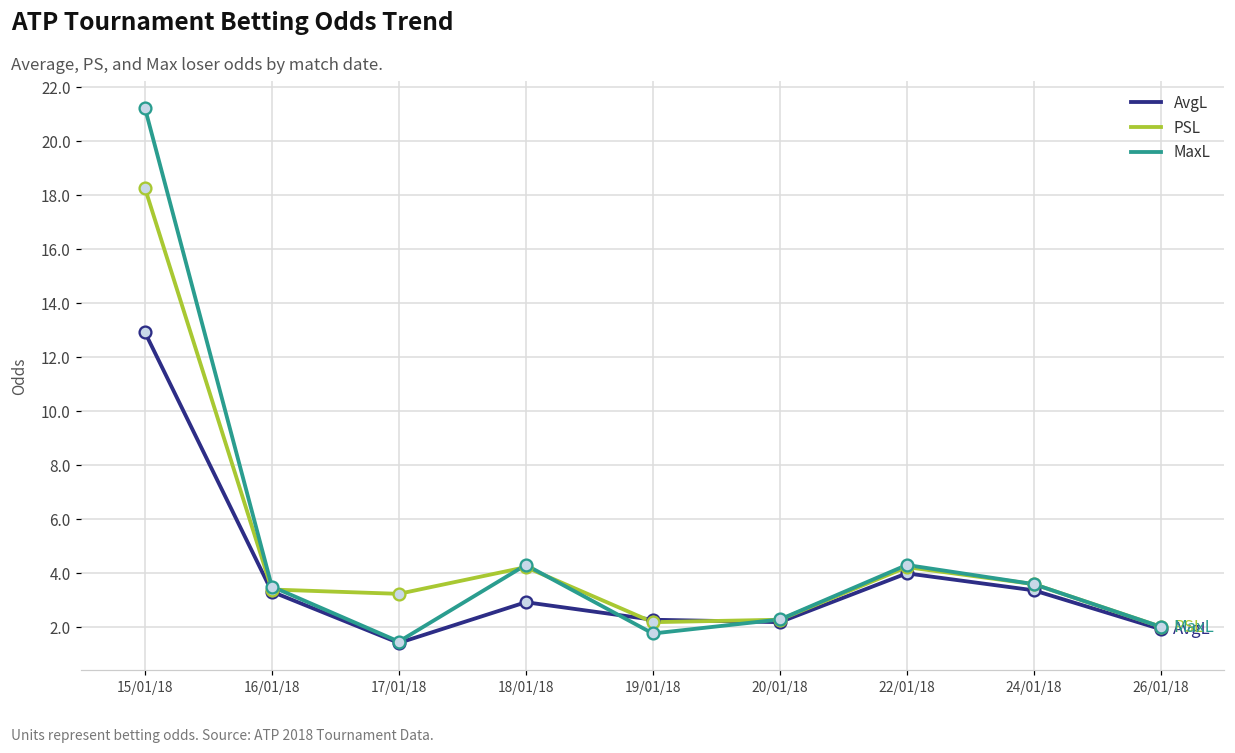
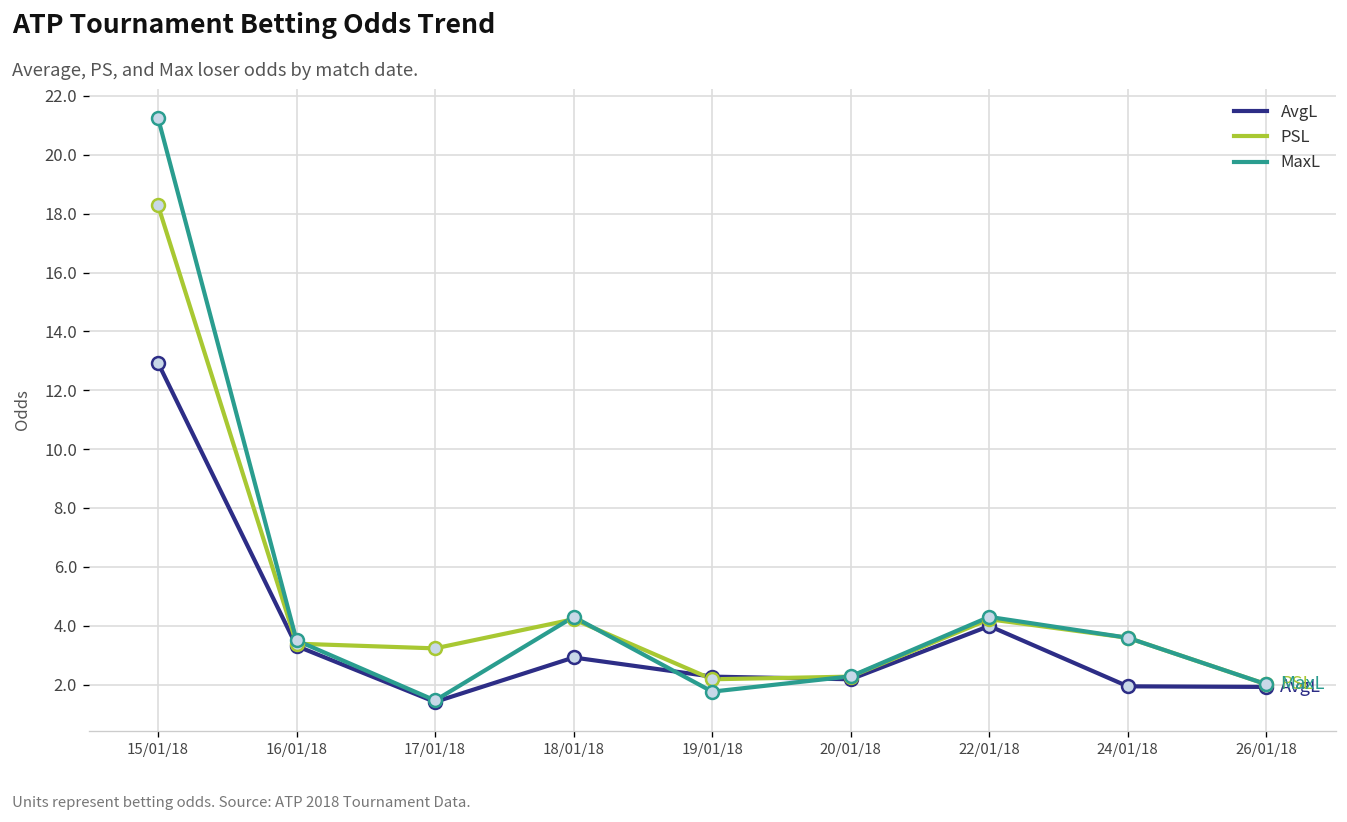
  {
    "AvgL": {
      "15/01/18": 12.9,
      "18/01/18": 2.9,
      "22/01/18": 4.0,
-     "24/01/18": 3.4
+     "24/01/18": 1.9
    },
    "PSL": {
      "15/01/18": 18.3,
      "17/01/18": 3.2
    },
    "MaxL": {
      "15/01/18": 21.3,
      "16/01/18": 3.5,
      "19/01/18": 1.8
    }
  }
